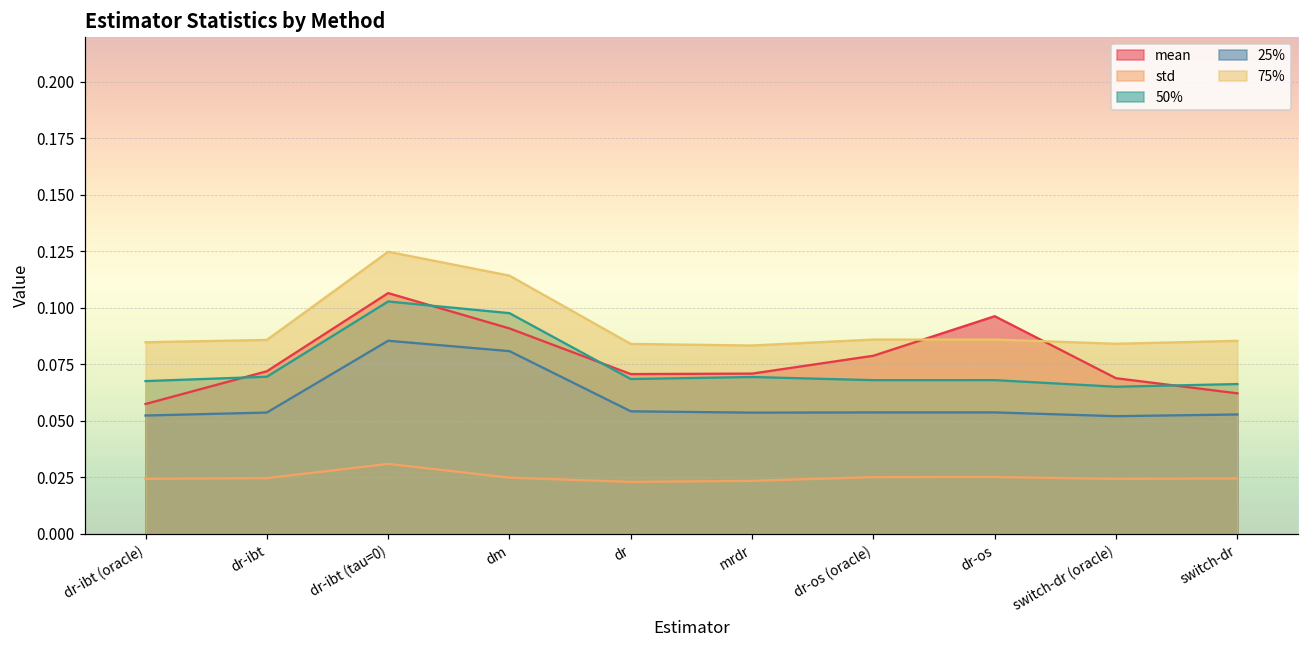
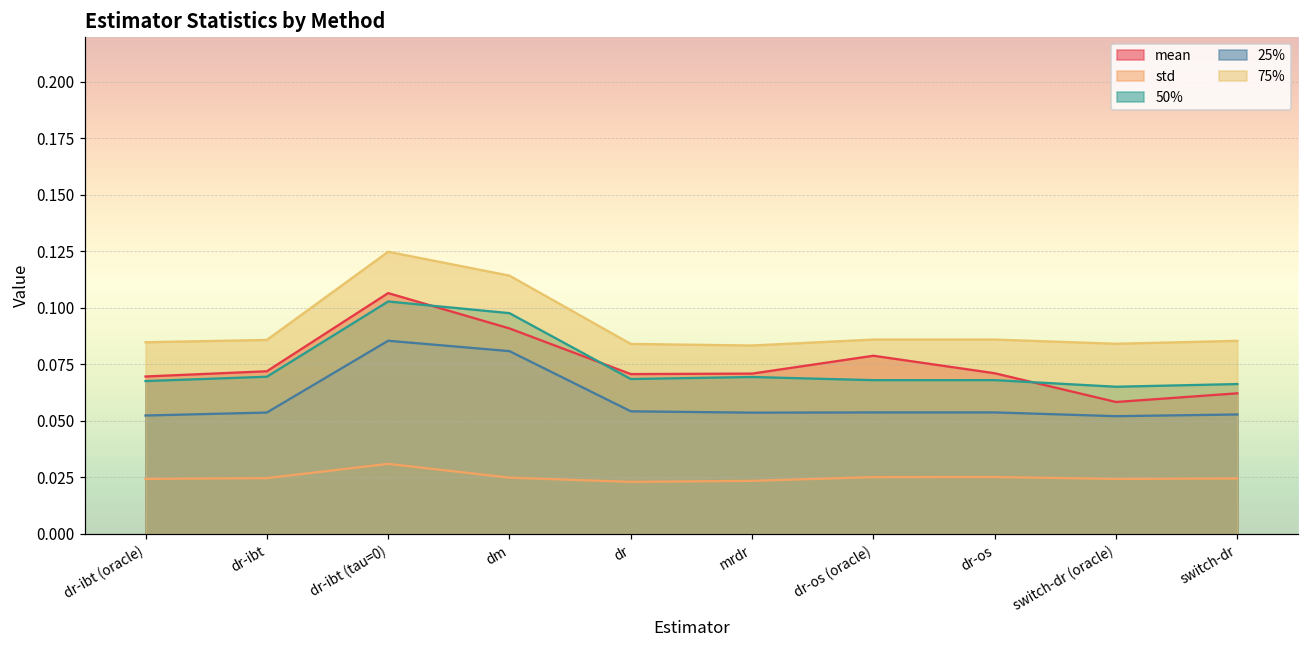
  {
    "mean": {
-     "dr-ibt (oracle)": 0.057,
+     "dr-ibt (oracle)": 0.070,
      "dr-ibt": 0.072,
      "dr-ibt (tau=0)": 0.107,
      "dm": 0.091,
      "dr": 0.071,
      "mrdr": 0.071,
      "dr-os (oracle)": 0.079,
-     "dr-os": 0.096,
-     "switch-dr (oracle)": 0.069,
+     "dr-os": 0.071,
+     "switch-dr (oracle)": 0.058,
      "switch-dr": 0.062
    }
  }
